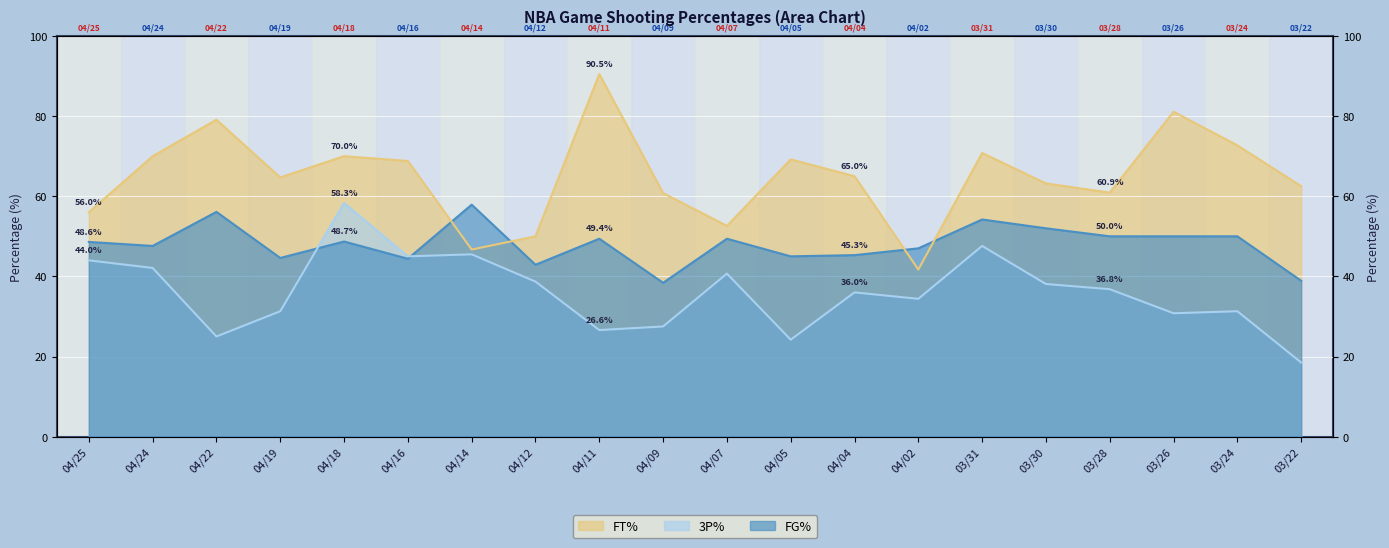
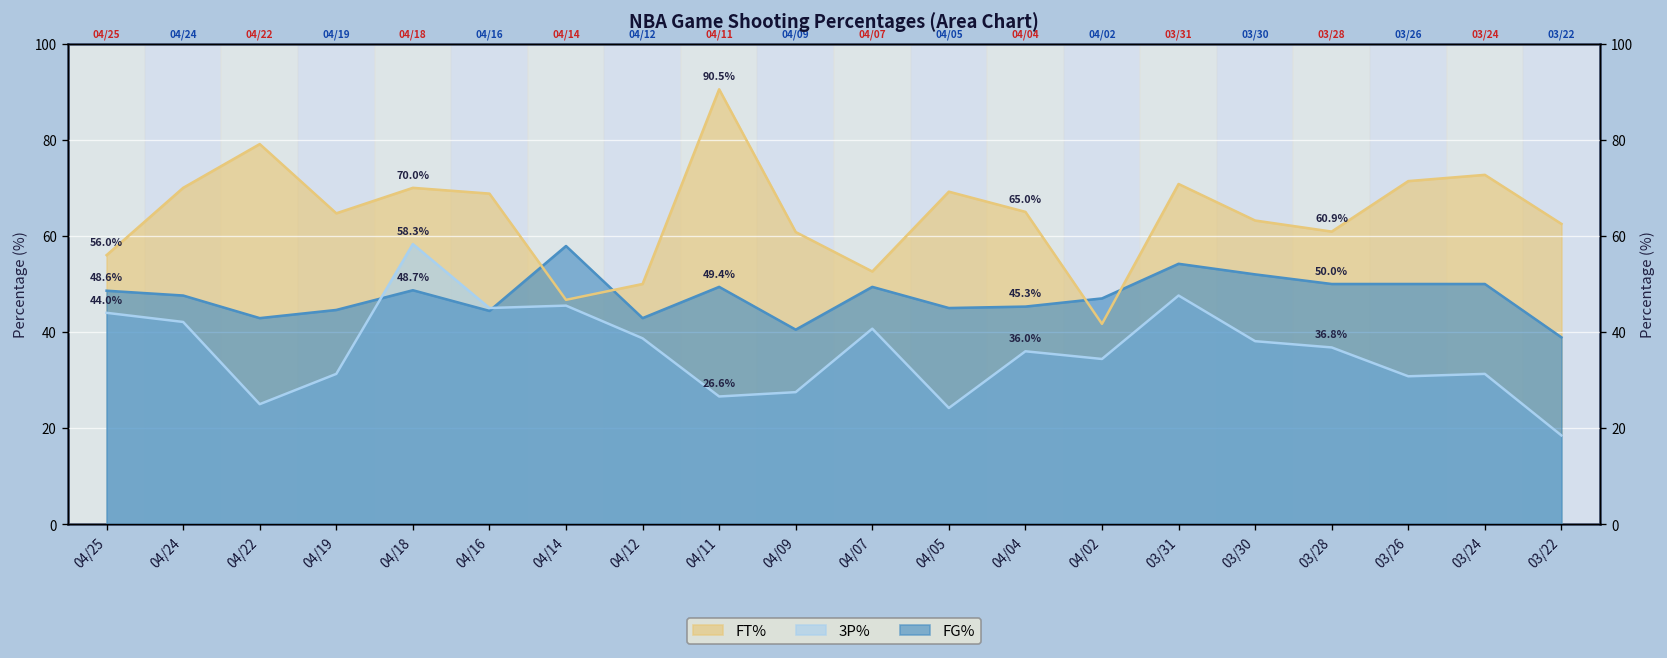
  {
    "FT%": {
      "04/24": "70",
      "04/22": "79",
      "04/19": "65",
      "04/16": "69",
      "04/14": "47",
      "04/12": "50",
      "04/09": "61",
      "04/07": "53",
      "04/05": "69",
      "04/02": "42",
      "03/31": "71",
      "03/30": "63",
-     "03/26": "81",
+     "03/26": "71",
      "03/24": "73",
      "03/22": "63"
    },
    "3P%": {
      "04/25": "44.0%",
      "04/18": "58.3%",
      "04/11": "26.6%",
      "04/04": "36.0%",
      "03/28": "36.8%"
    },
    "FG%": {
      "04/24": "48",
-     "04/22": "56",
+     "04/22": "43",
      "04/19": "45",
      "04/14": "58",
      "04/12": "43",
-     "04/09": "38",
+     "04/09": "41",
      "04/07": "49",
      "04/05": "45",
      "04/02": "47",
      "03/31": "54",
      "03/30": "52",
      "03/26": "50",
      "03/24": "50",
      "03/22": "39"
    }
  }
